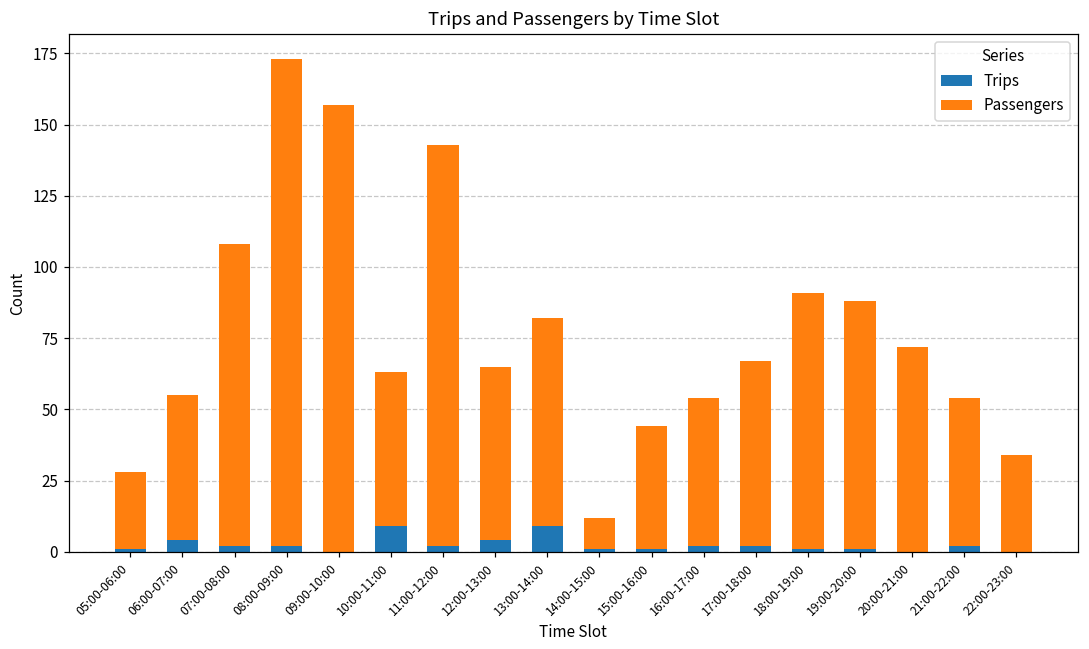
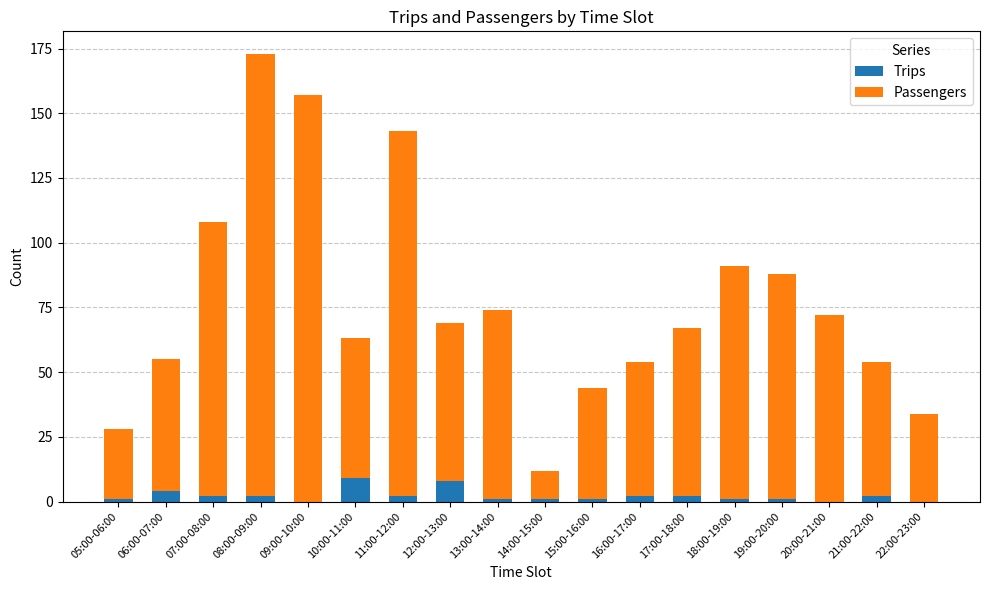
  {
    "Trips": {
      "05:00-06:00": 1,
      "06:00-07:00": 4,
      "07:00-08:00": 2,
      "08:00-09:00": 2,
      "09:00-10:00": 0,
      "10:00-11:00": 9,
      "11:00-12:00": 2,
-     "12:00-13:00": 4,
-     "13:00-14:00": 9,
+     "12:00-13:00": 8,
+     "13:00-14:00": 1,
      "14:00-15:00": 1,
      "15:00-16:00": 1,
      "16:00-17:00": 2,
      "17:00-18:00": 2,
      "18:00-19:00": 1,
      "19:00-20:00": 1,
      "20:00-21:00": 0,
      "21:00-22:00": 2,
      "22:00-23:00": 0
    },
    "Passengers": {
      "05:00-06:00": 27,
      "06:00-07:00": 51,
      "07:00-08:00": 106,
      "08:00-09:00": 171,
      "09:00-10:00": 157,
      "10:00-11:00": 54,
      "11:00-12:00": 141,
      "12:00-13:00": 61,
      "13:00-14:00": 73,
      "14:00-15:00": 11,
      "15:00-16:00": 43,
      "16:00-17:00": 52,
      "17:00-18:00": 65,
      "18:00-19:00": 90,
      "19:00-20:00": 87,
      "20:00-21:00": 72,
      "21:00-22:00": 52,
      "22:00-23:00": 34
    }
  }
